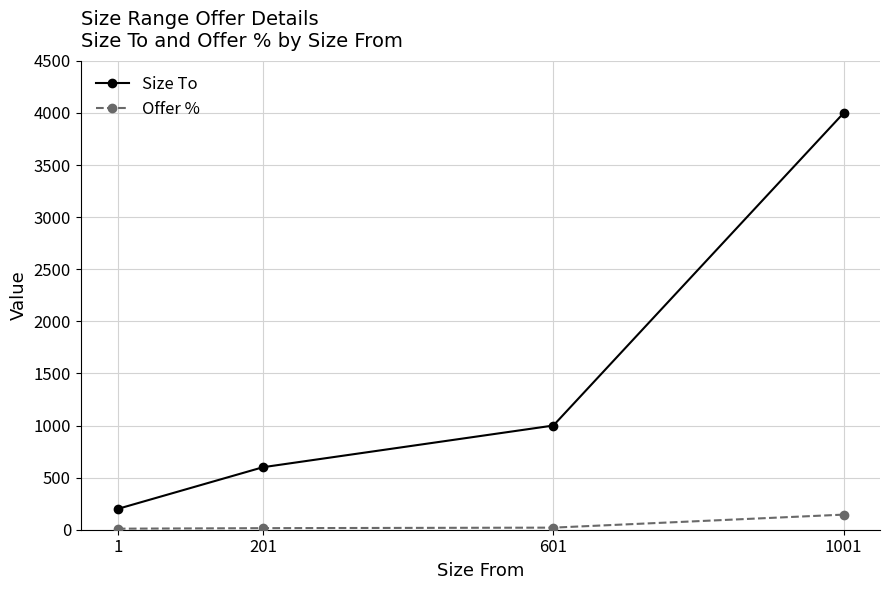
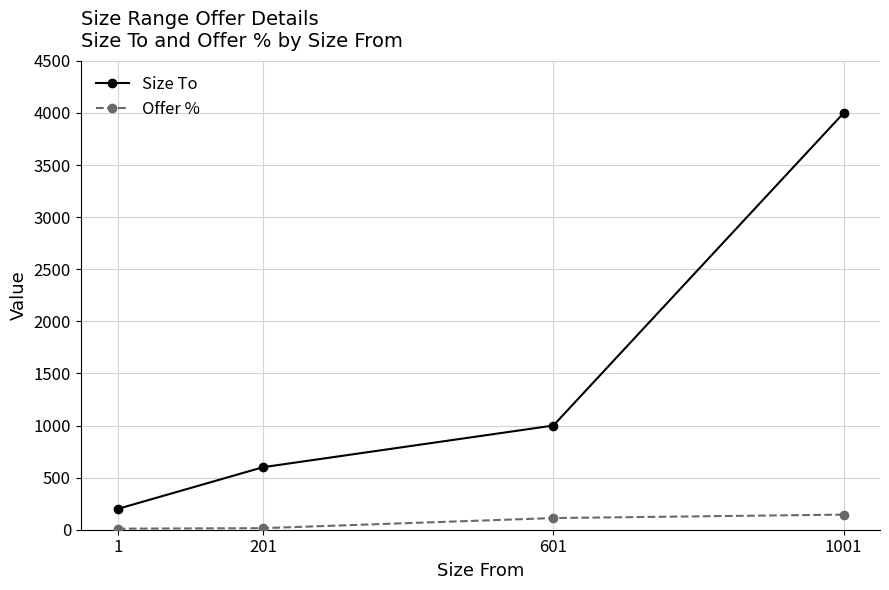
  {
    "Size To": {
      "1": 200,
      "201": 600,
      "601": 1000,
      "1001": 4000
    },
    "Offer %": {
      "1": 10,
      "201": 20,
-     "601": 20,
+     "601": 110,
      "1001": 150
    }
  }
